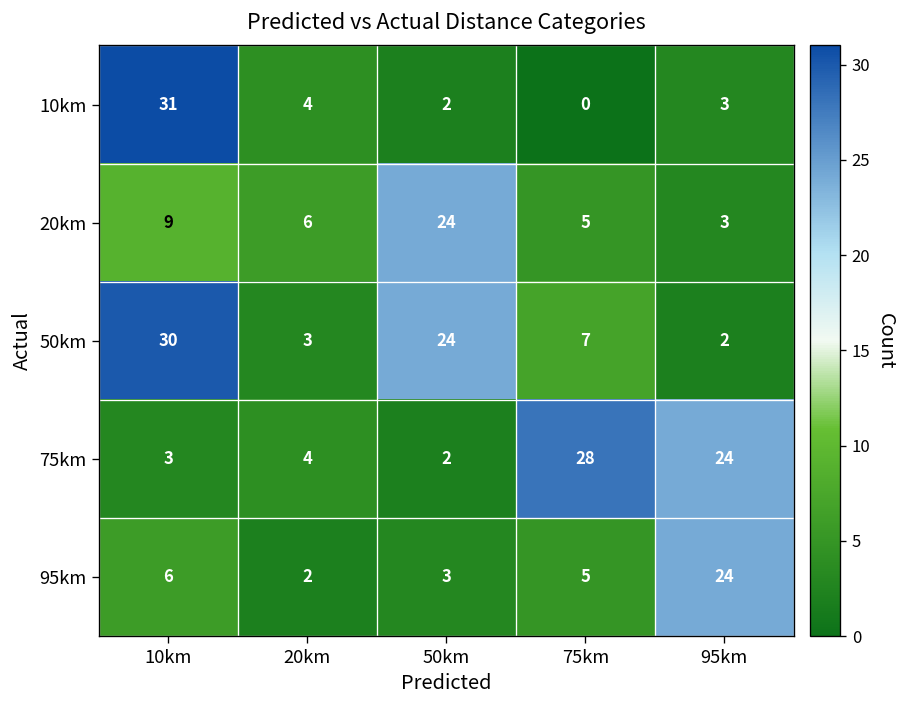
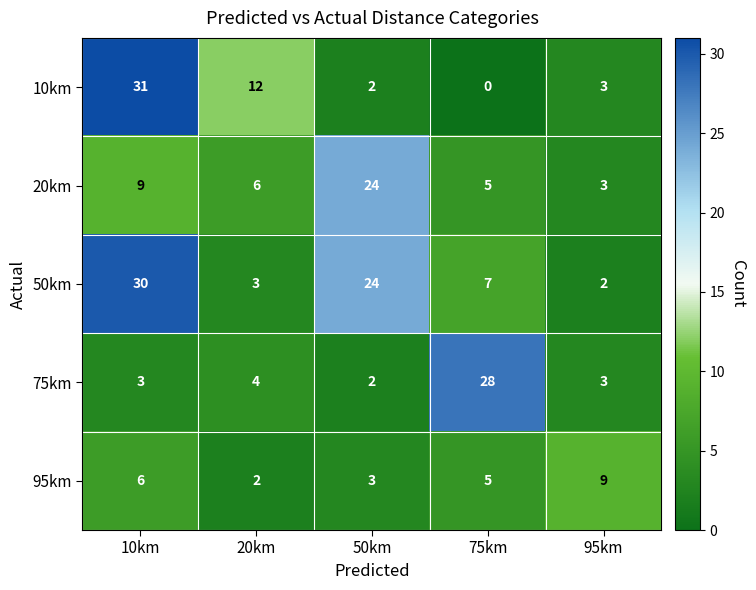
  {
    "10km": {
      "10km": 31,
-     "20km": 4,
+     "20km": 12,
      "50km": 2,
      "75km": 0,
      "95km": 3
    },
    "20km": {
      "10km": 9,
      "20km": 6,
      "50km": 24,
      "75km": 5,
      "95km": 3
    },
    "50km": {
      "10km": 30,
      "20km": 3,
      "50km": 24,
      "75km": 7,
      "95km": 2
    },
    "75km": {
      "10km": 3,
      "20km": 4,
      "50km": 2,
      "75km": 28,
-     "95km": 24
+     "95km": 3
    },
    "95km": {
      "10km": 6,
      "20km": 2,
      "50km": 3,
      "75km": 5,
-     "95km": 24
+     "95km": 9
    }
  }
